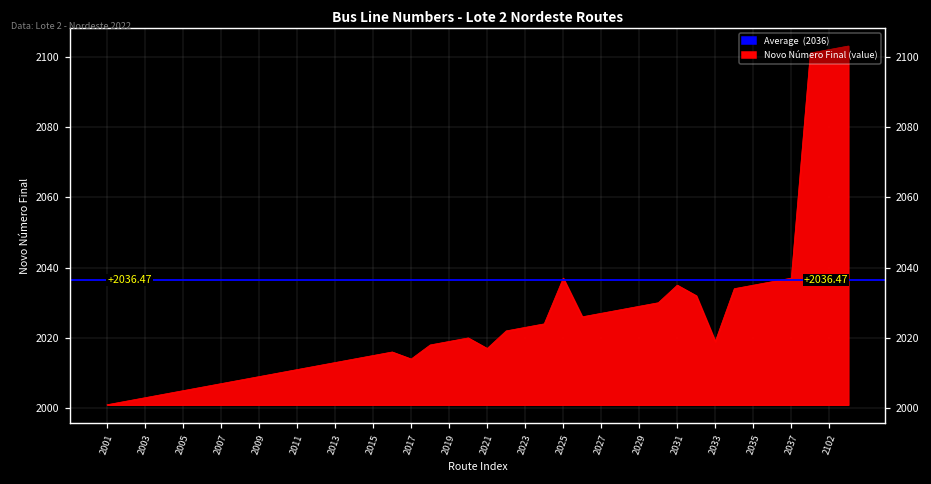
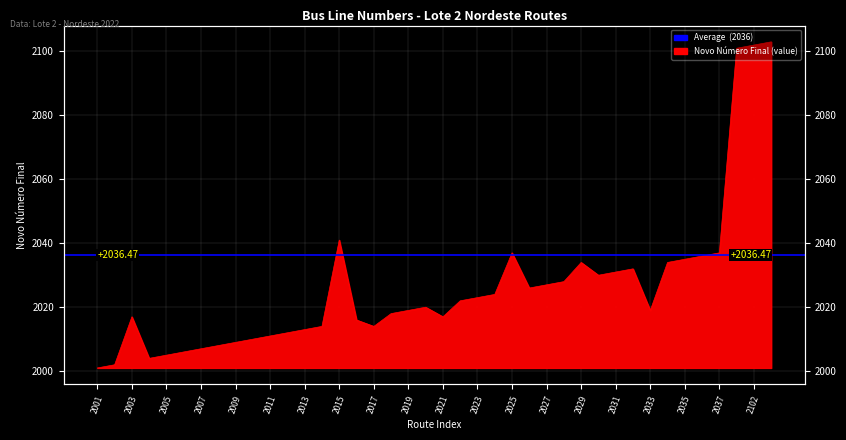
  {
    "2001": 2001,
-   "2003": 2003,
+   "2003": 2017,
    "2005": 2005,
    "2007": 2007,
    "2009": 2009,
    "2011": 2011,
    "2013": 2013,
-   "2015": 2015,
+   "2015": 2041,
    "2017": 2014,
    "2019": 2019,
    "2021": 2017,
    "2023": 2023,
    "2025": 2037,
    "2027": 2027,
-   "2029": 2029,
-   "2031": 2035,
+   "2029": 2034,
+   "2031": 2031,
    "2033": 2019,
    "2035": 2035
  }
